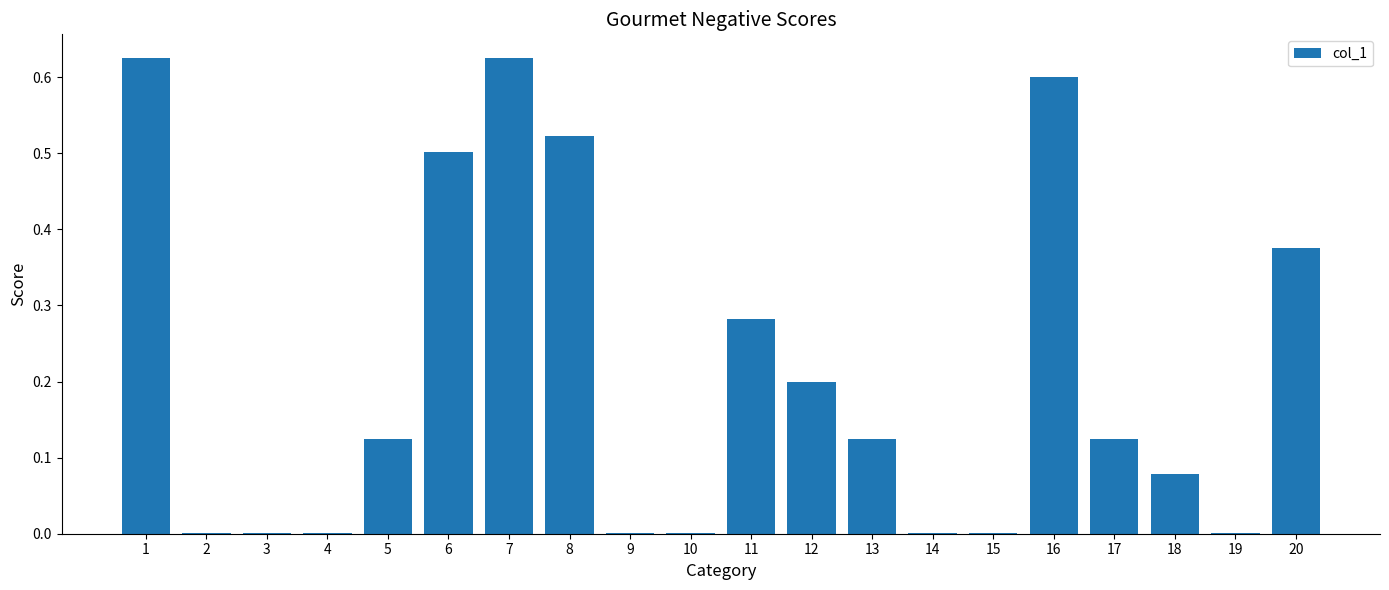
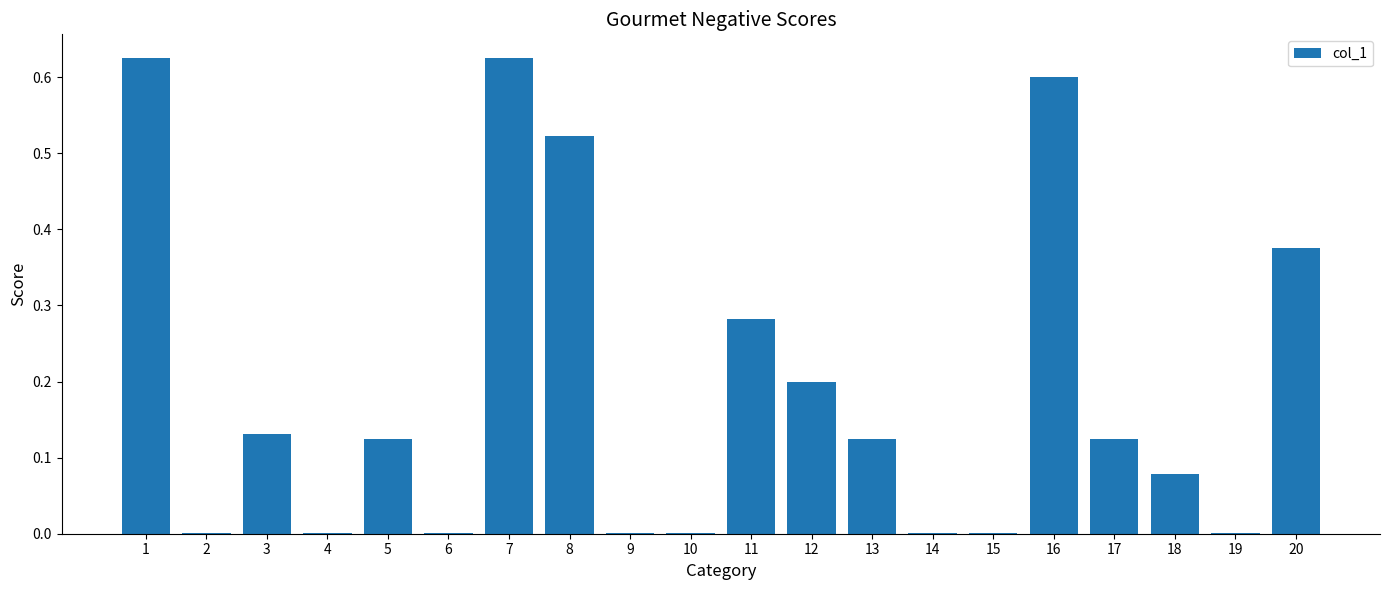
  {
    "1": 0.63,
-   "3": 0.00,
+   "3": 0.13,
    "5": 0.13,
-   "6": 0.50,
+   "6": 0.00,
    "7": 0.63,
    "8": 0.52,
    "11": 0.28,
    "12": 0.20,
    "13": 0.13,
    "16": 0.60,
    "17": 0.13,
    "18": 0.08,
    "20": 0.38
  }
